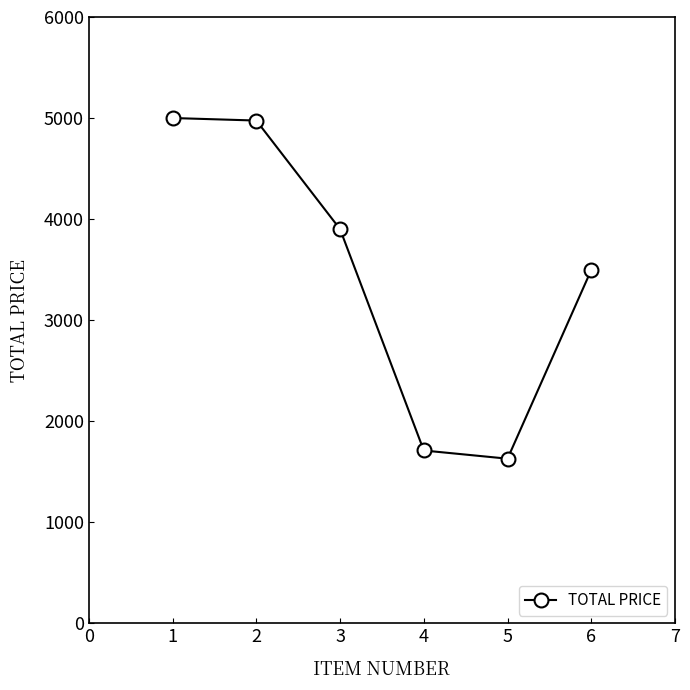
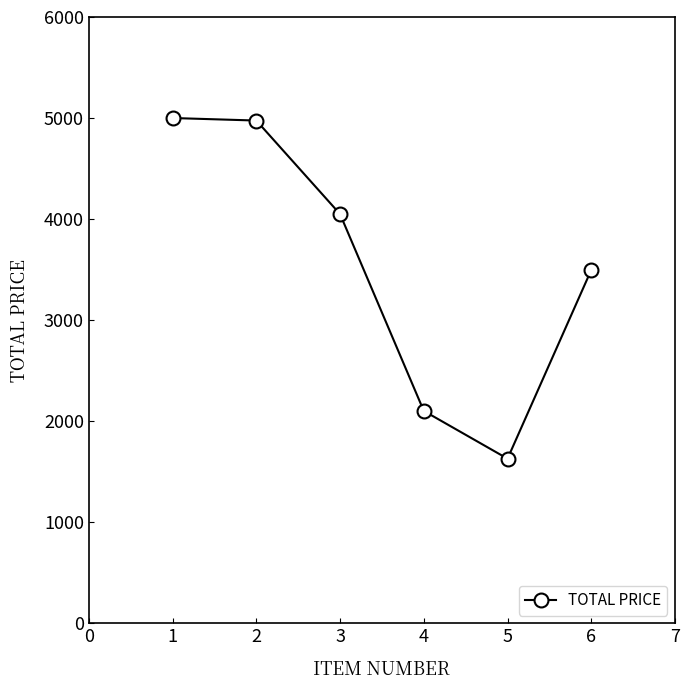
  {
    "1": 5000,
    "2": 4980,
-   "3": 3900,
-   "4": 1710,
+   "3": 4050,
+   "4": 2100,
    "5": 1630,
    "6": 3500
  }
